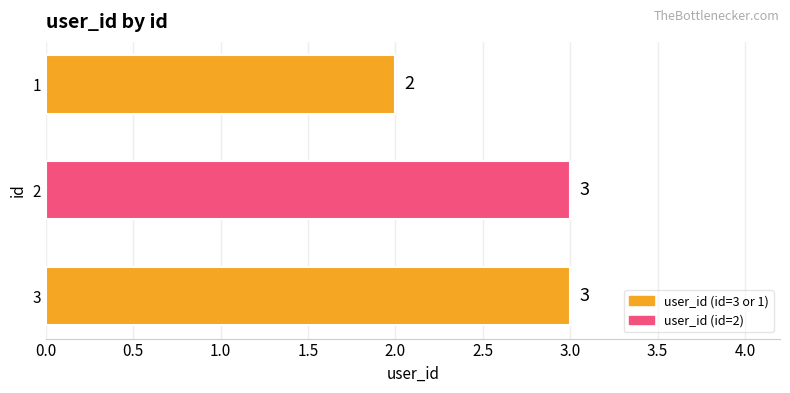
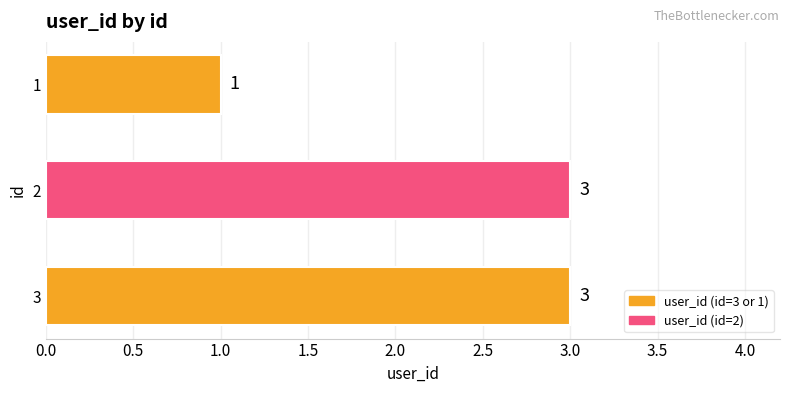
  {
-   "1": 2,
+   "1": 1,
    "2": 3,
    "3": 3
  }
